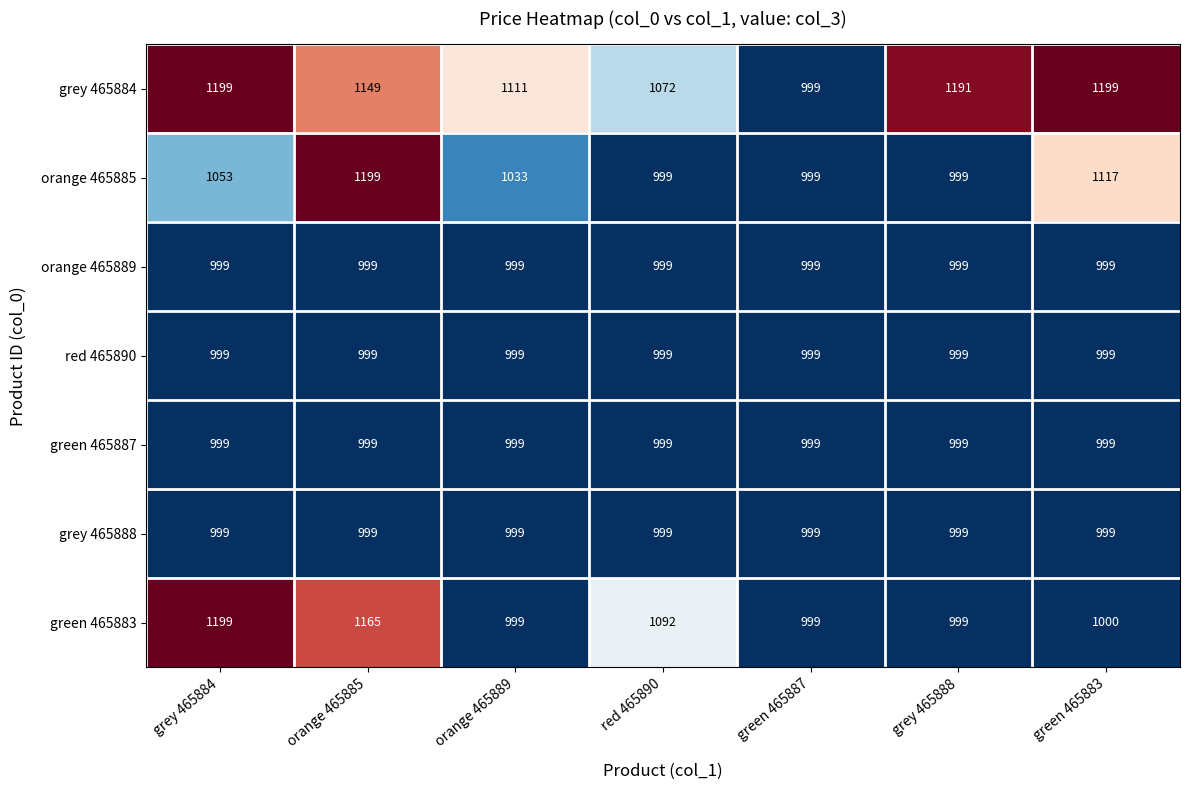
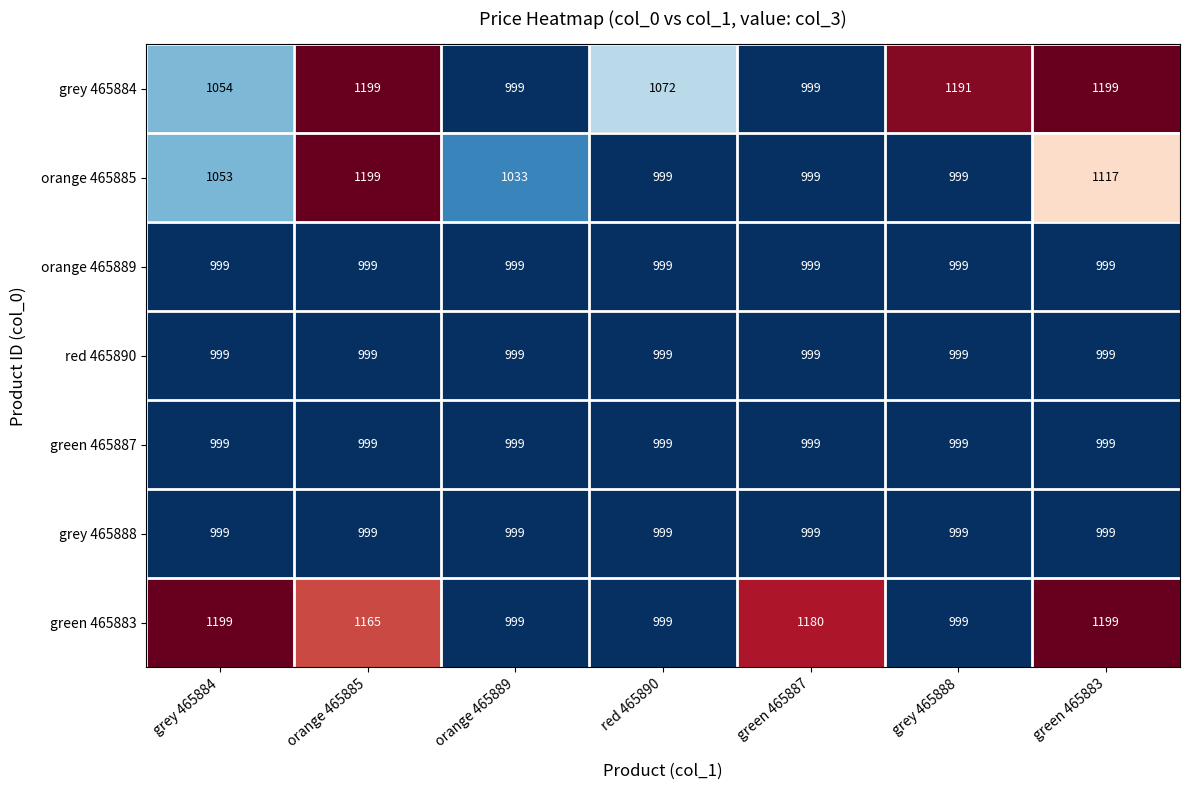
  {
    "grey 465884": {
-     "grey 465884": 1199,
-     "orange 465885": 1149,
-     "orange 465889": 1111,
+     "grey 465884": 1054,
+     "orange 465885": 1199,
+     "orange 465889": 999,
      "red 465890": 1072,
      "green 465887": 999,
      "grey 465888": 1191,
      "green 465883": 1199
    },
    "orange 465885": {
      "grey 465884": 1053,
      "orange 465885": 1199,
      "orange 465889": 1033,
      "red 465890": 999,
      "green 465887": 999,
      "grey 465888": 999,
      "green 465883": 1117
    },
    "orange 465889": {
      "grey 465884": 999,
      "orange 465885": 999,
      "orange 465889": 999,
      "red 465890": 999,
      "green 465887": 999,
      "grey 465888": 999,
      "green 465883": 999
    },
    "red 465890": {
      "grey 465884": 999,
      "orange 465885": 999,
      "orange 465889": 999,
      "red 465890": 999,
      "green 465887": 999,
      "grey 465888": 999,
      "green 465883": 999
    },
    "green 465887": {
      "grey 465884": 999,
      "orange 465885": 999,
      "orange 465889": 999,
      "red 465890": 999,
      "green 465887": 999,
      "grey 465888": 999,
      "green 465883": 999
    },
    "grey 465888": {
      "grey 465884": 999,
      "orange 465885": 999,
      "orange 465889": 999,
      "red 465890": 999,
      "green 465887": 999,
      "grey 465888": 999,
      "green 465883": 999
    },
    "green 465883": {
      "grey 465884": 1199,
      "orange 465885": 1165,
      "orange 465889": 999,
-     "red 465890": 1092,
-     "green 465887": 999,
+     "red 465890": 999,
+     "green 465887": 1180,
      "grey 465888": 999,
-     "green 465883": 1000
+     "green 465883": 1199
    }
  }
